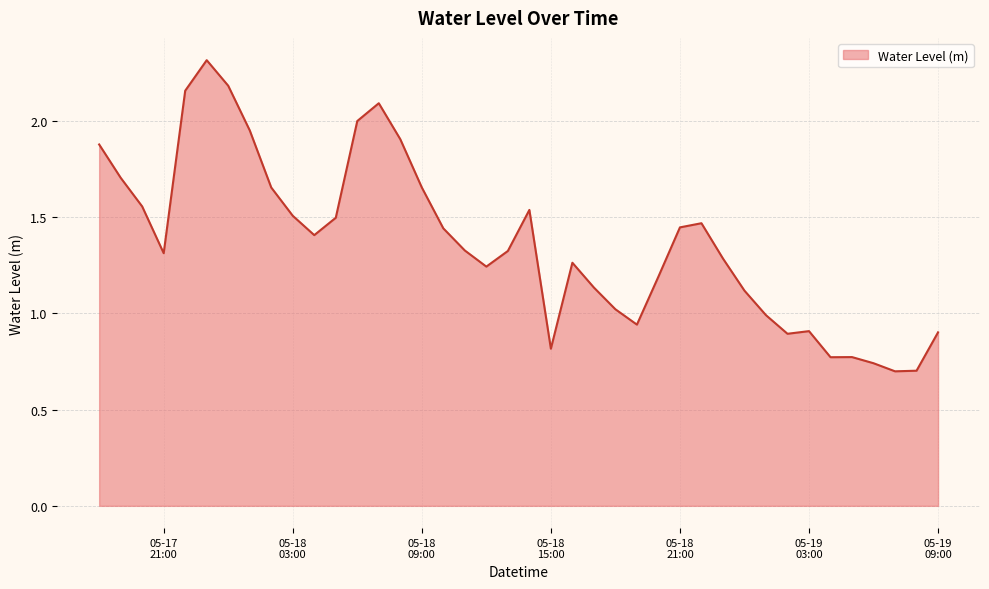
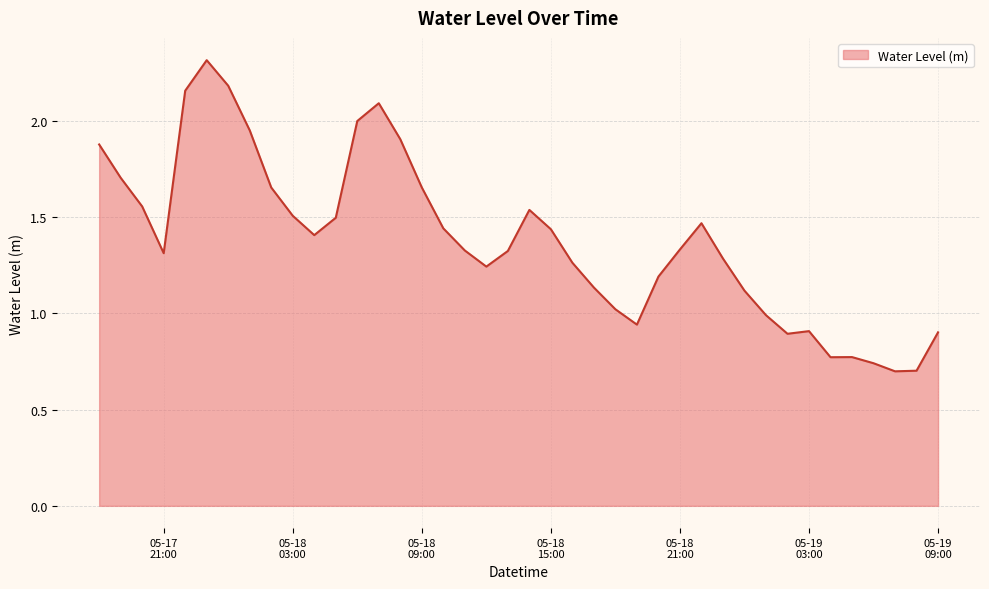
  {
    "05-17 21:00": 1.31,
    "05-18 03:00": 1.51,
    "05-18 09:00": 1.65,
-   "05-18 15:00": 0.82,
-   "05-18 21:00": 1.45,
+   "05-18 15:00": 1.44,
+   "05-18 21:00": 1.33,
    "05-19 03:00": 0.91,
    "05-19 09:00": 0.90
  }
